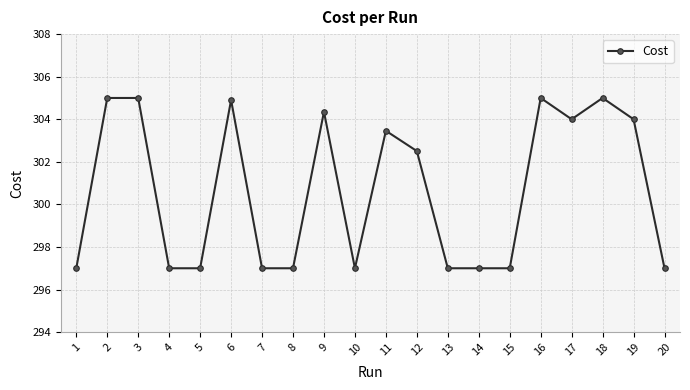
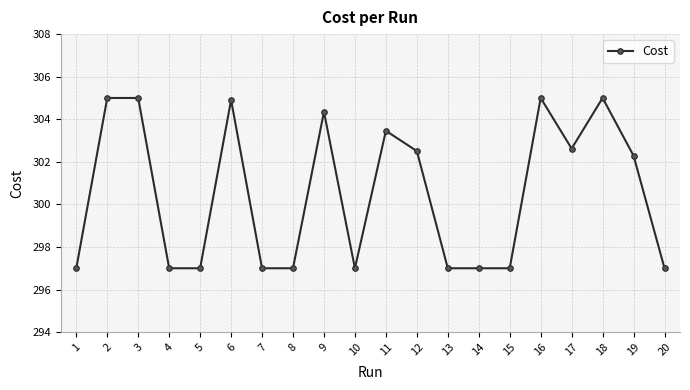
  {
    "1": 297.0,
    "2": 305.0,
    "3": 305.0,
    "4": 297.0,
    "5": 297.0,
    "6": 304.9,
    "7": 297.0,
    "8": 297.0,
    "9": 304.4,
    "10": 297.0,
    "11": 303.5,
    "12": 302.5,
    "13": 297.0,
    "14": 297.0,
    "15": 297.0,
    "16": 305.0,
-   "17": 304.0,
+   "17": 302.6,
    "18": 305.0,
-   "19": 304.0,
+   "19": 302.3,
    "20": 297.0
  }
